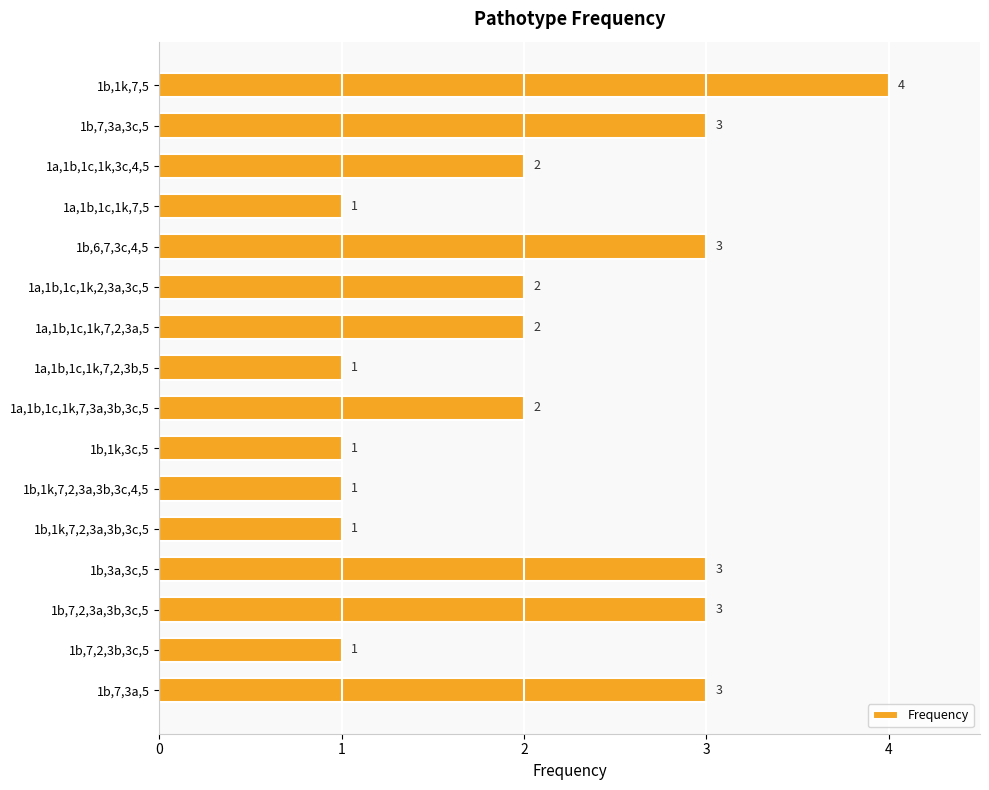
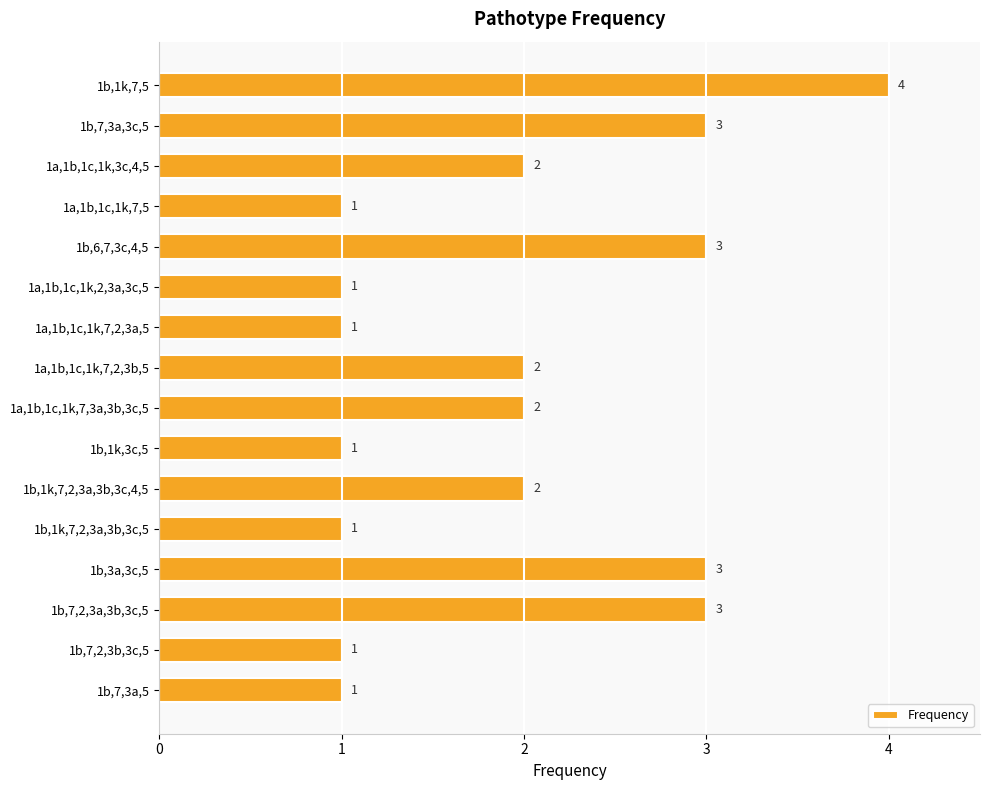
  {
    "1b,1k,7,5": 4,
    "1b,7,3a,3c,5": 3,
    "1a,1b,1c,1k,3c,4,5": 2,
    "1a,1b,1c,1k,7,5": 1,
    "1b,6,7,3c,4,5": 3,
-   "1a,1b,1c,1k,2,3a,3c,5": 2,
-   "1a,1b,1c,1k,7,2,3a,5": 2,
-   "1a,1b,1c,1k,7,2,3b,5": 1,
+   "1a,1b,1c,1k,2,3a,3c,5": 1,
+   "1a,1b,1c,1k,7,2,3a,5": 1,
+   "1a,1b,1c,1k,7,2,3b,5": 2,
    "1a,1b,1c,1k,7,3a,3b,3c,5": 2,
    "1b,1k,3c,5": 1,
-   "1b,1k,7,2,3a,3b,3c,4,5": 1,
+   "1b,1k,7,2,3a,3b,3c,4,5": 2,
    "1b,1k,7,2,3a,3b,3c,5": 1,
    "1b,3a,3c,5": 3,
    "1b,7,2,3a,3b,3c,5": 3,
    "1b,7,2,3b,3c,5": 1,
-   "1b,7,3a,5": 3
+   "1b,7,3a,5": 1
  }
